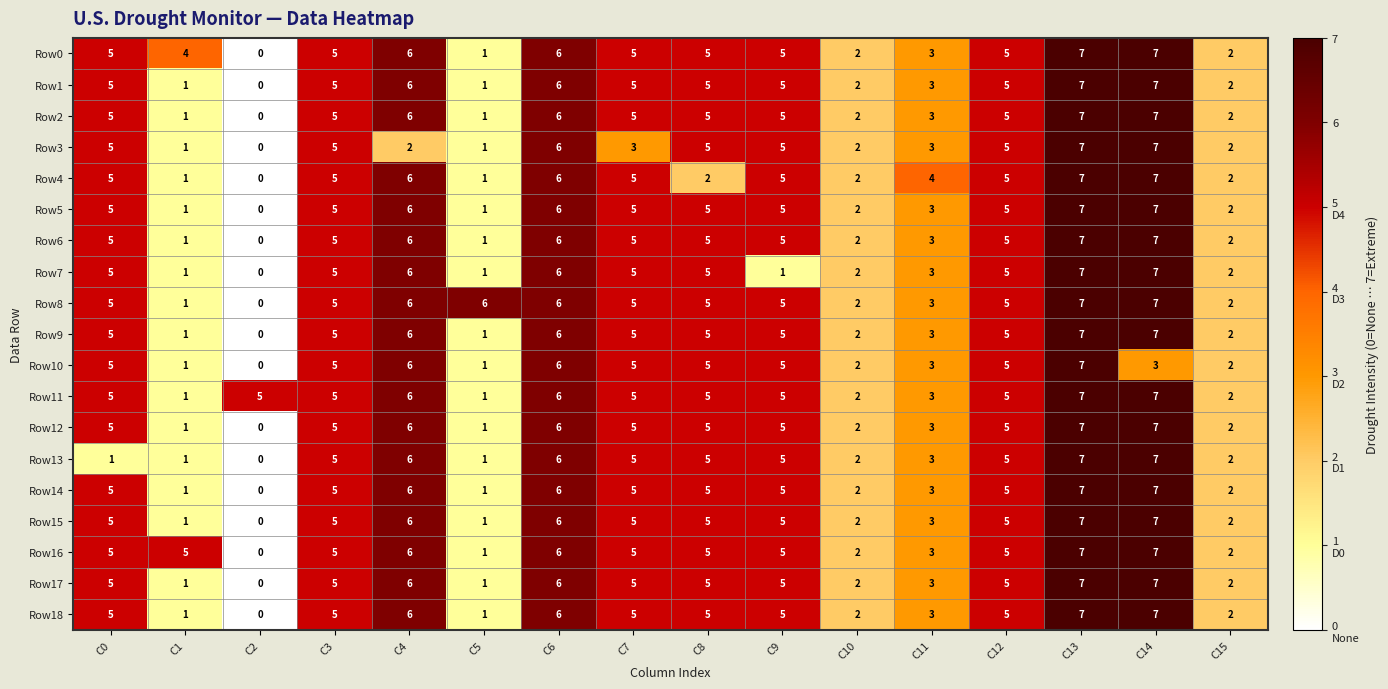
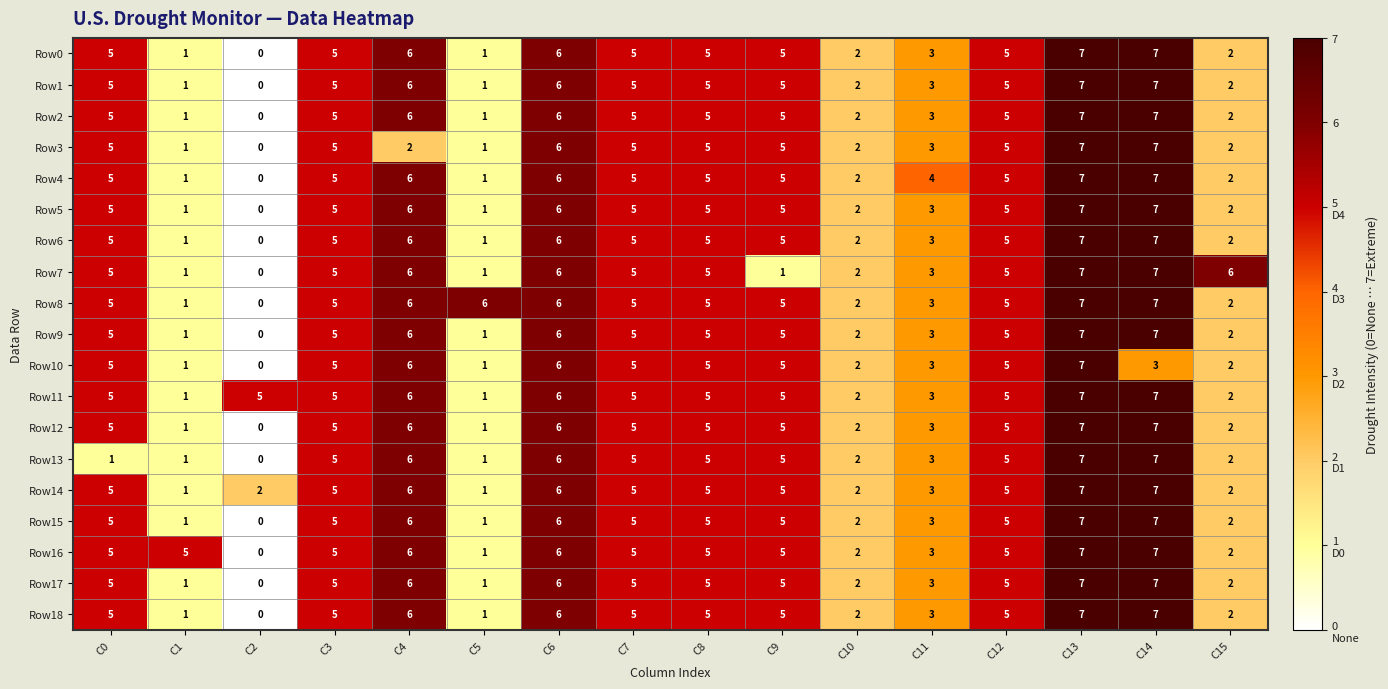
  {
    "Row0": {
      "C0": 5,
-     "C1": 4,
+     "C1": 1,
      "C2": 0,
      "C3": 5,
      "C4": 6,
      "C5": 1,
      "C6": 6,
      "C7": 5,
      "C8": 5,
      "C9": 5,
      "C10": 2,
      "C11": 3,
      "C12": 5,
      "C13": 7,
      "C14": 7,
      "C15": 2
    },
    "Row3": {
      "C0": 5,
      "C1": 1,
      "C2": 0,
      "C3": 5,
      "C4": 2,
      "C5": 1,
      "C6": 6,
-     "C7": 3,
+     "C7": 5,
      "C8": 5,
      "C9": 5,
      "C10": 2,
      "C11": 3,
      "C12": 5,
      "C13": 7,
      "C14": 7,
      "C15": 2
    },
    "Row4": {
      "C0": 5,
      "C1": 1,
      "C2": 0,
      "C3": 5,
      "C4": 6,
      "C5": 1,
      "C6": 6,
      "C7": 5,
-     "C8": 2,
+     "C8": 5,
      "C9": 5,
      "C10": 2,
      "C11": 4,
      "C12": 5,
      "C13": 7,
      "C14": 7,
      "C15": 2
    },
    "Row7": {
      "C0": 5,
      "C1": 1,
      "C2": 0,
      "C3": 5,
      "C4": 6,
      "C5": 1,
      "C6": 6,
      "C7": 5,
      "C8": 5,
      "C9": 1,
      "C10": 2,
      "C11": 3,
      "C12": 5,
      "C13": 7,
      "C14": 7,
-     "C15": 2
+     "C15": 6
    },
    "Row14": {
      "C0": 5,
      "C1": 1,
-     "C2": 0,
+     "C2": 2,
      "C3": 5,
      "C4": 6,
      "C5": 1,
      "C6": 6,
      "C7": 5,
      "C8": 5,
      "C9": 5,
      "C10": 2,
      "C11": 3,
      "C12": 5,
      "C13": 7,
      "C14": 7,
      "C15": 2
    }
  }
